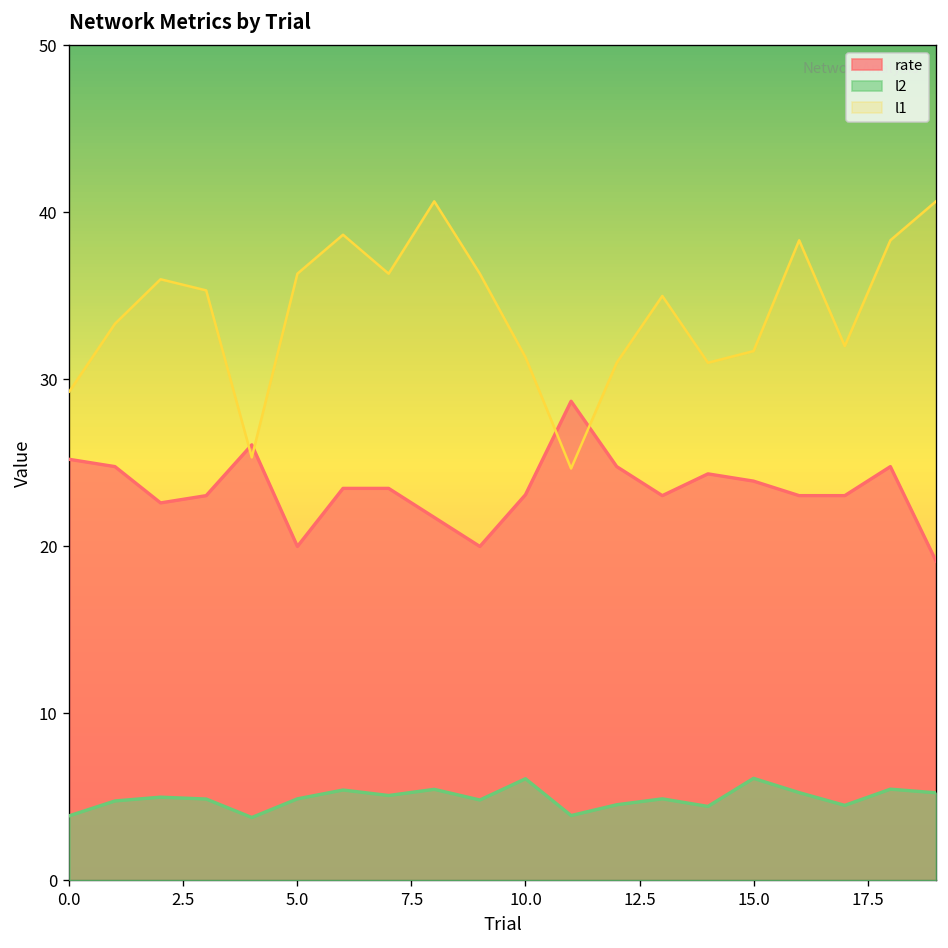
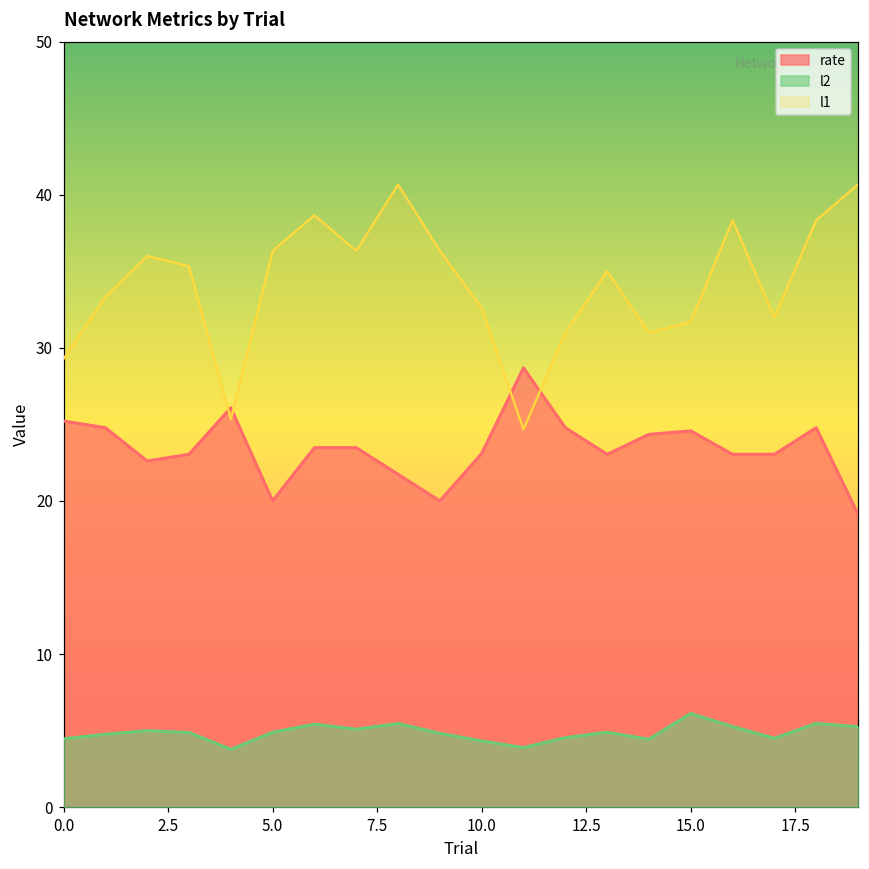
  {
    "rate": {
      "0.0": 25.2,
      "5.0": 20.0,
      "10.0": 23.1,
-     "15.0": 23.9
+     "15.0": 24.6
    },
    "l2": {
-     "0.0": 3.9,
+     "0.0": 4.5,
      "5.0": 4.9,
-     "10.0": 6.1,
+     "10.0": 4.3,
      "15.0": 6.1
    },
    "l1": {
      "0.0": 29.3,
      "5.0": 36.3,
-     "10.0": 31.3,
+     "10.0": 32.6,
      "15.0": 31.7
    }
  }
